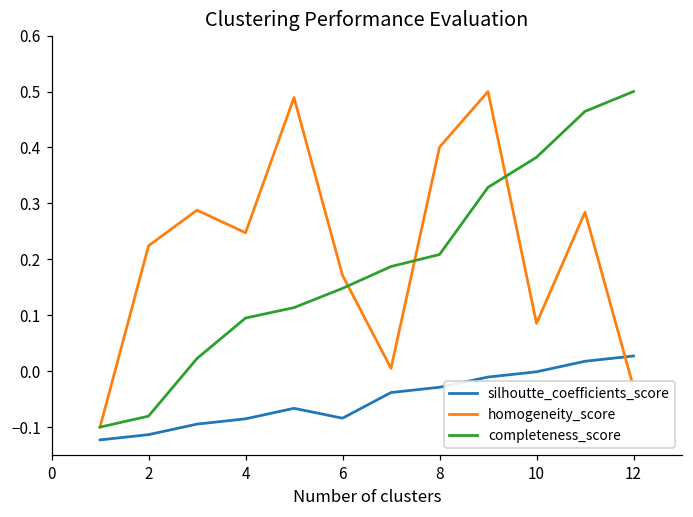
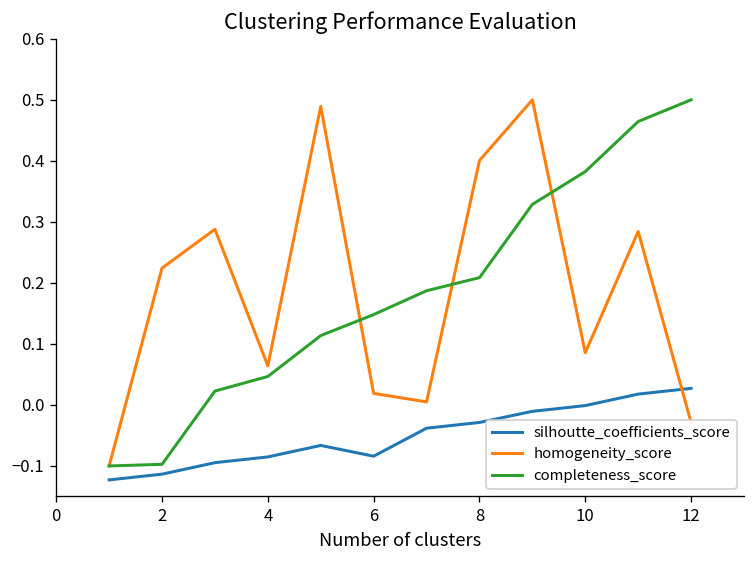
  {
    "silhoutte_coefficients_score": {
      "2": -0.11,
      "4": -0.09,
      "6": -0.08,
      "8": -0.03,
      "10": 0.00,
      "12": 0.03
    },
    "homogeneity_score": {
      "2": 0.22,
-     "4": 0.25,
-     "6": 0.17,
+     "4": 0.06,
+     "6": 0.02,
      "8": 0.40,
      "10": 0.09
    },
    "completeness_score": {
-     "2": -0.08,
-     "4": 0.09,
+     "2": -0.10,
+     "4": 0.05,
      "6": 0.15,
      "8": 0.21,
      "10": 0.38,
      "12": 0.50
    }
  }
